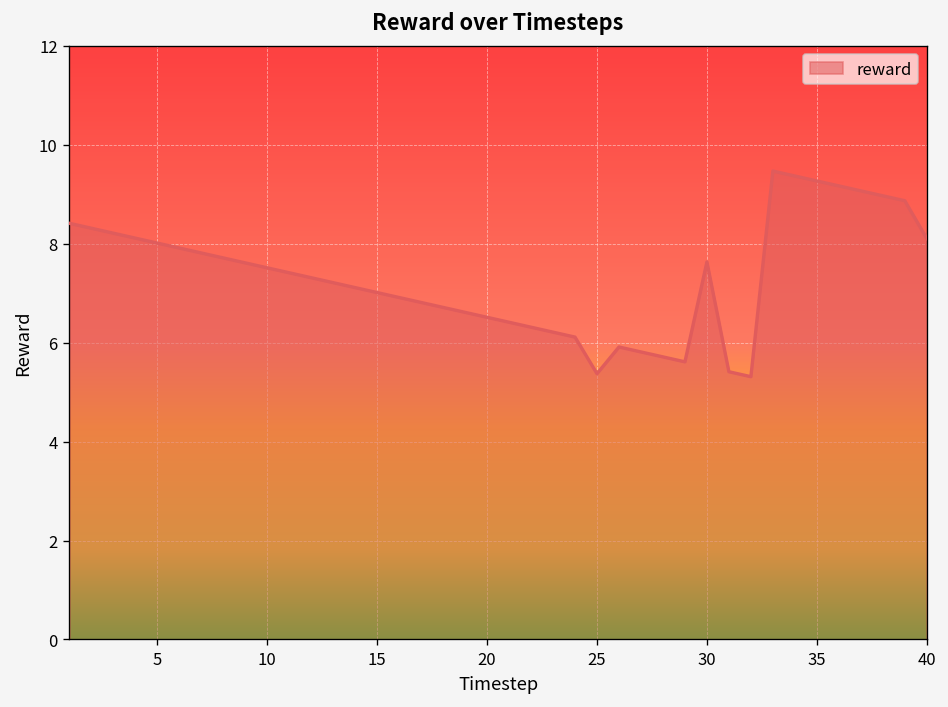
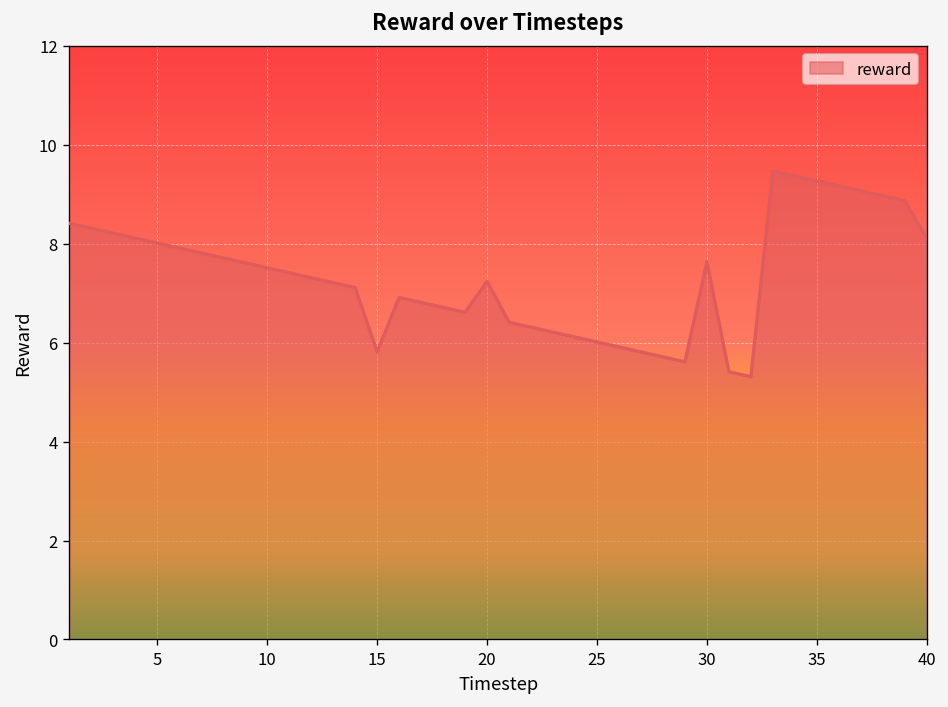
  {
    "5": 8.0,
    "10": 7.5,
-   "15": 7.0,
-   "20": 6.5,
-   "25": 5.4,
+   "15": 5.8,
+   "20": 7.2,
+   "25": 6.0,
    "30": 7.6,
    "35": 9.3,
    "40": 8.1
  }
